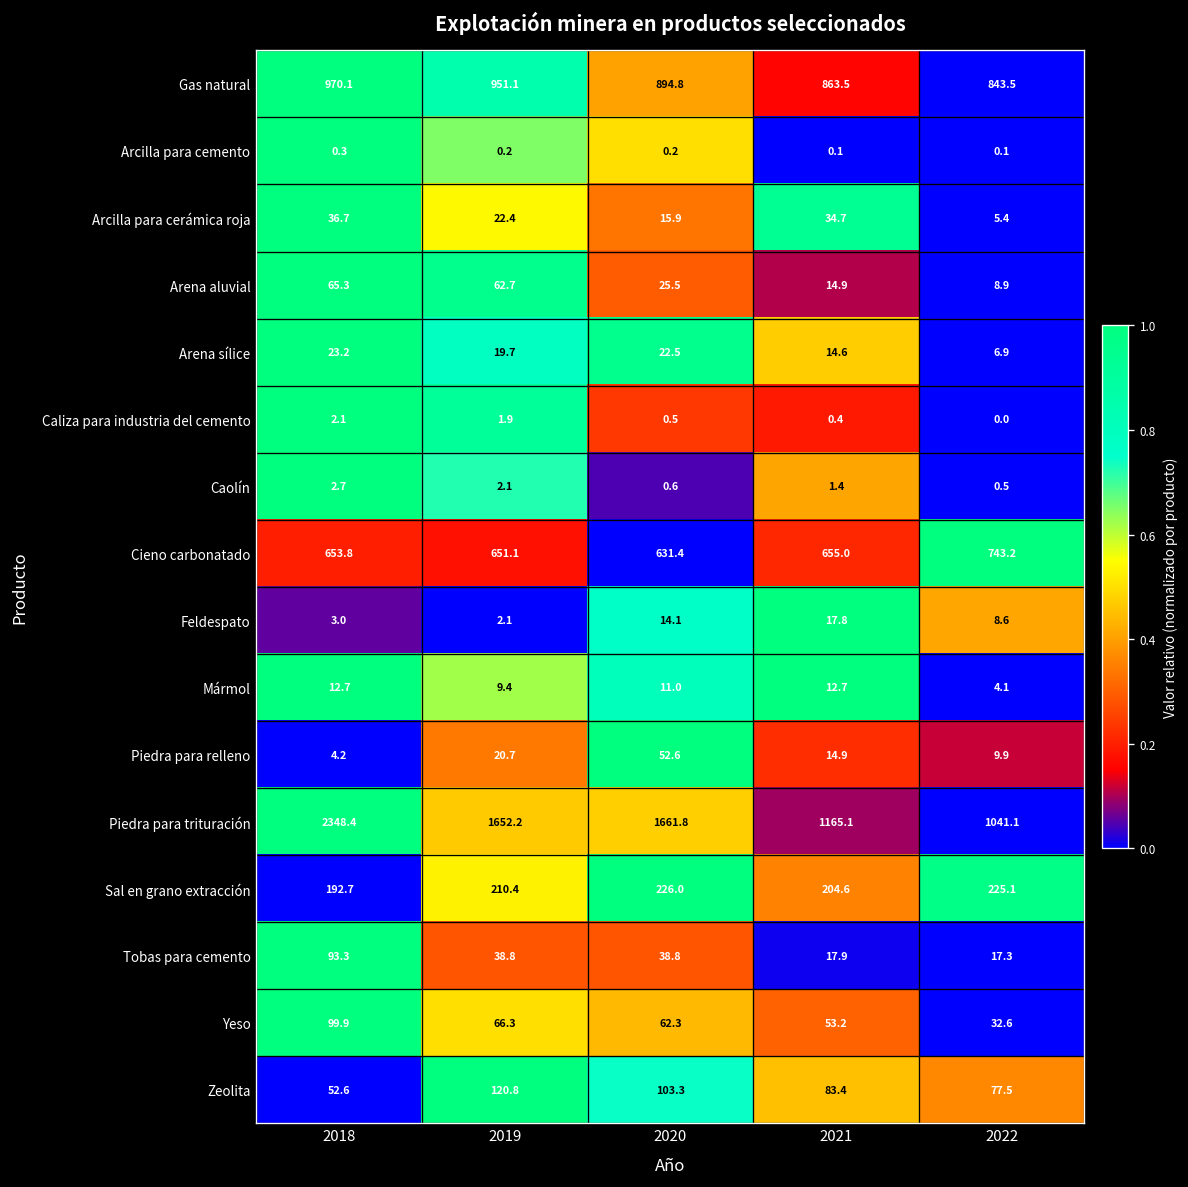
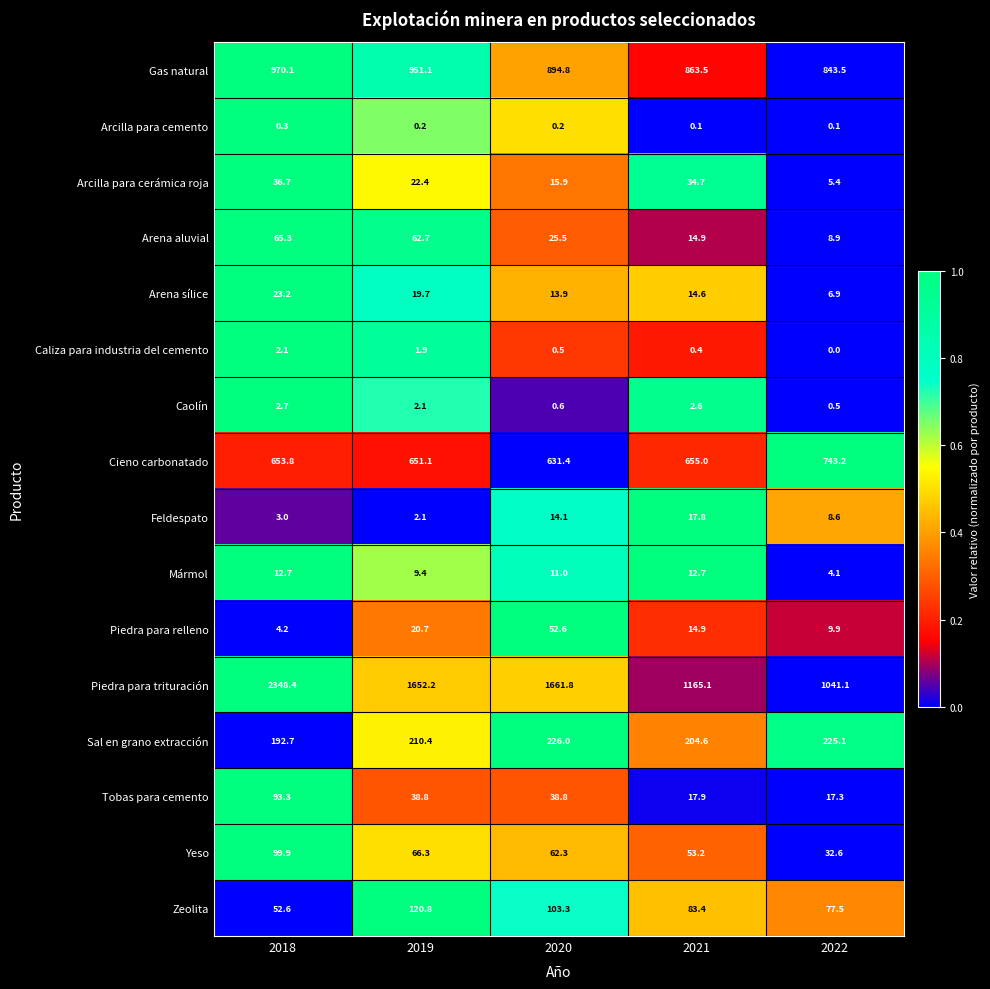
  {
    "Gas natural": {
      "2018": 970.1,
      "2019": 951.1,
      "2020": 894.8,
      "2021": 863.5,
      "2022": 843.5
    },
    "Arcilla para cemento": {
      "2018": 0.3,
      "2019": 0.2,
      "2020": 0.2,
      "2021": 0.1,
      "2022": 0.1
    },
    "Arcilla para cerámica roja": {
      "2018": 36.7,
      "2019": 22.4,
      "2020": 15.9,
      "2021": 34.7,
      "2022": 5.4
    },
    "Arena aluvial": {
      "2018": 65.3,
      "2019": 62.7,
      "2020": 25.5,
      "2021": 14.9,
      "2022": 8.9
    },
    "Arena sílice": {
      "2018": 23.2,
      "2019": 19.7,
-     "2020": 22.5,
+     "2020": 13.9,
      "2021": 14.6,
      "2022": 6.9
    },
    "Caliza para industria del cemento": {
      "2018": 2.1,
      "2019": 1.9,
      "2020": 0.5,
      "2021": 0.4,
      "2022": 0.0
    },
    "Caolín": {
      "2018": 2.7,
      "2019": 2.1,
      "2020": 0.6,
-     "2021": 1.4,
+     "2021": 2.6,
      "2022": 0.5
    },
    "Cieno carbonatado": {
      "2018": 653.8,
      "2019": 651.1,
      "2020": 631.4,
      "2021": 655.0,
      "2022": 743.2
    },
    "Feldespato": {
      "2018": 3.0,
      "2019": 2.1,
      "2020": 14.1,
      "2021": 17.8,
      "2022": 8.6
    },
    "Mármol": {
      "2018": 12.7,
      "2019": 9.4,
      "2020": 11.0,
      "2021": 12.7,
      "2022": 4.1
    },
    "Piedra para relleno": {
      "2018": 4.2,
      "2019": 20.7,
      "2020": 52.6,
      "2021": 14.9,
      "2022": 9.9
    },
    "Piedra para trituración": {
      "2018": 2348.4,
      "2019": 1652.2,
      "2020": 1661.8,
      "2021": 1165.1,
      "2022": 1041.1
    },
    "Sal en grano extracción": {
      "2018": 192.7,
      "2019": 210.4,
      "2020": 226.0,
      "2021": 204.6,
      "2022": 225.1
    },
    "Tobas para cemento": {
      "2018": 93.3,
      "2019": 38.8,
      "2020": 38.8,
      "2021": 17.9,
      "2022": 17.3
    },
    "Yeso": {
      "2018": 99.9,
      "2019": 66.3,
      "2020": 62.3,
      "2021": 53.2,
      "2022": 32.6
    },
    "Zeolita": {
      "2018": 52.6,
      "2019": 120.8,
      "2020": 103.3,
      "2021": 83.4,
      "2022": 77.5
    }
  }
